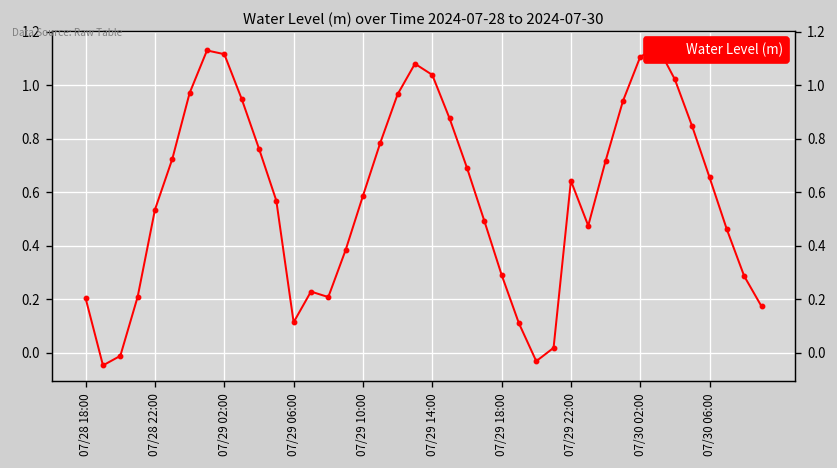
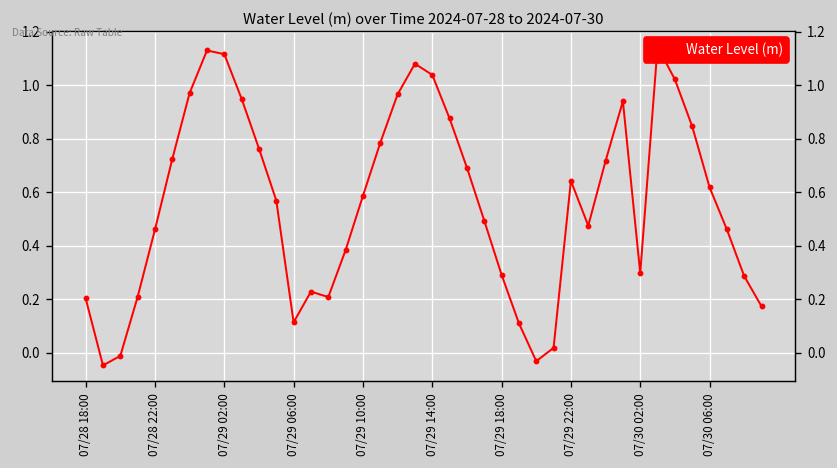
  {
    "07/28 18:00": 0.20,
-   "07/28 22:00": 0.54,
+   "07/28 22:00": 0.46,
    "07/29 02:00": 1.12,
    "07/29 06:00": 0.11,
    "07/29 10:00": 0.59,
    "07/29 14:00": 1.04,
    "07/29 18:00": 0.29,
    "07/29 22:00": 0.64,
-   "07/30 02:00": 1.11,
-   "07/30 06:00": 0.66
+   "07/30 02:00": 0.30,
+   "07/30 06:00": 0.62
  }
